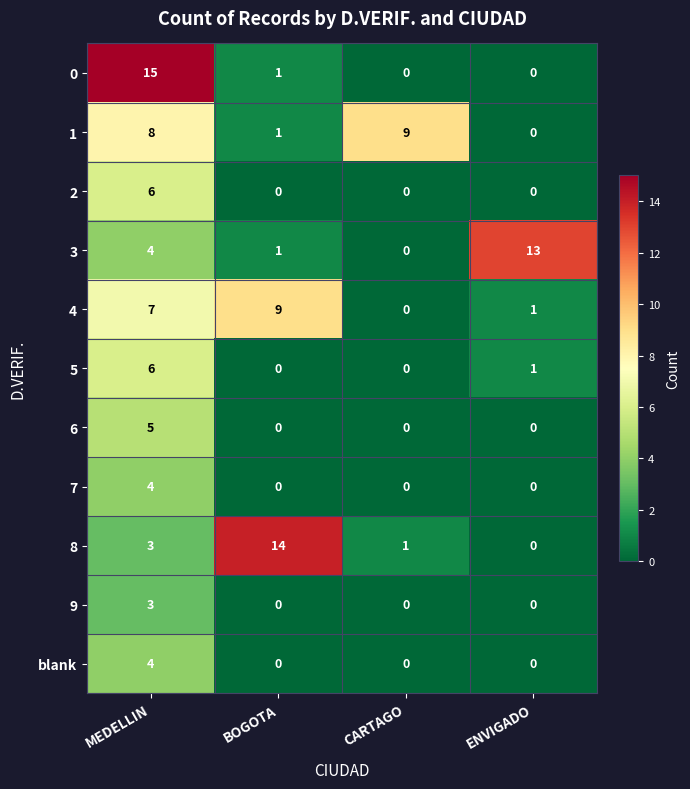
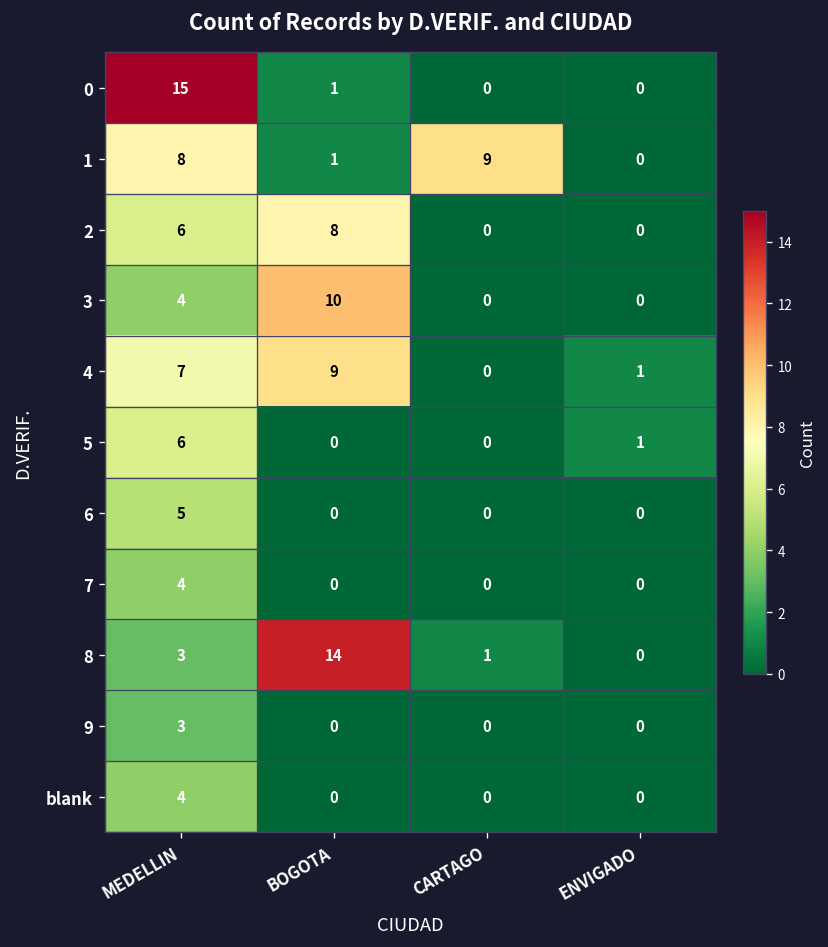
  {
    "0": {
      "MEDELLIN": 15,
      "BOGOTA": 1,
      "CARTAGO": 0,
      "ENVIGADO": 0
    },
    "1": {
      "MEDELLIN": 8,
      "BOGOTA": 1,
      "CARTAGO": 9,
      "ENVIGADO": 0
    },
    "2": {
      "MEDELLIN": 6,
-     "BOGOTA": 0,
+     "BOGOTA": 8,
      "CARTAGO": 0,
      "ENVIGADO": 0
    },
    "3": {
      "MEDELLIN": 4,
-     "BOGOTA": 1,
+     "BOGOTA": 10,
      "CARTAGO": 0,
-     "ENVIGADO": 13
+     "ENVIGADO": 0
    },
    "4": {
      "MEDELLIN": 7,
      "BOGOTA": 9,
      "CARTAGO": 0,
      "ENVIGADO": 1
    },
    "5": {
      "MEDELLIN": 6,
      "BOGOTA": 0,
      "CARTAGO": 0,
      "ENVIGADO": 1
    },
    "6": {
      "MEDELLIN": 5,
      "BOGOTA": 0,
      "CARTAGO": 0,
      "ENVIGADO": 0
    },
    "7": {
      "MEDELLIN": 4,
      "BOGOTA": 0,
      "CARTAGO": 0,
      "ENVIGADO": 0
    },
    "8": {
      "MEDELLIN": 3,
      "BOGOTA": 14,
      "CARTAGO": 1,
      "ENVIGADO": 0
    },
    "9": {
      "MEDELLIN": 3,
      "BOGOTA": 0,
      "CARTAGO": 0,
      "ENVIGADO": 0
    },
    "blank": {
      "MEDELLIN": 4,
      "BOGOTA": 0,
      "CARTAGO": 0,
      "ENVIGADO": 0
    }
  }
